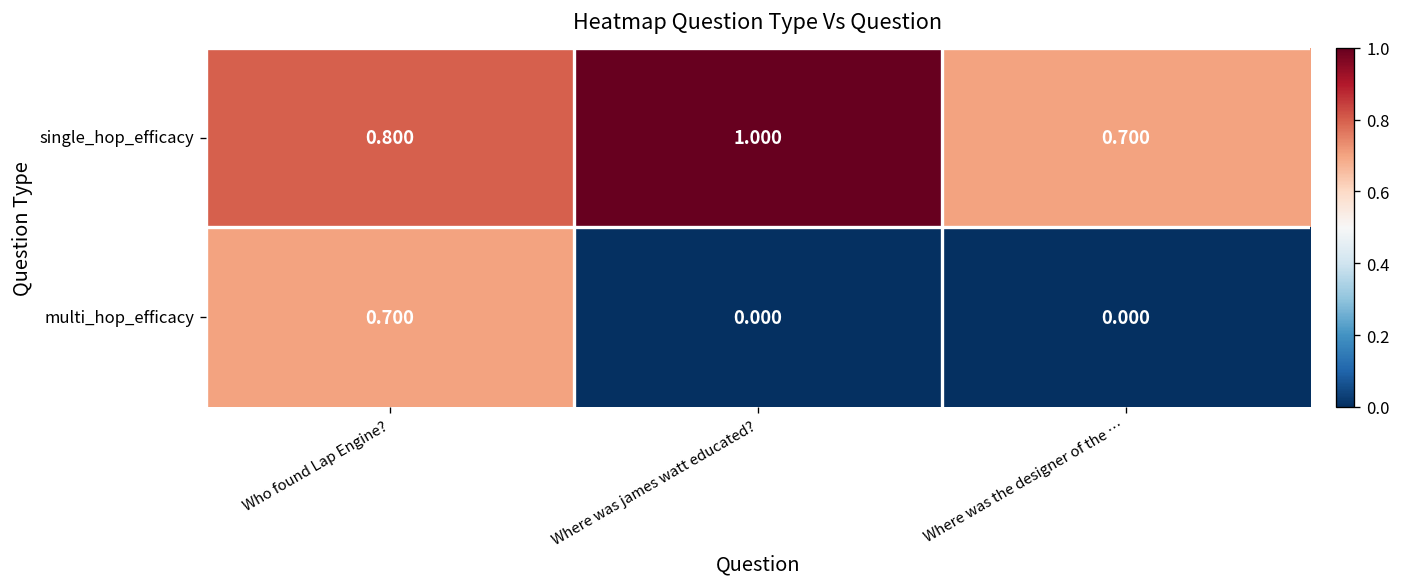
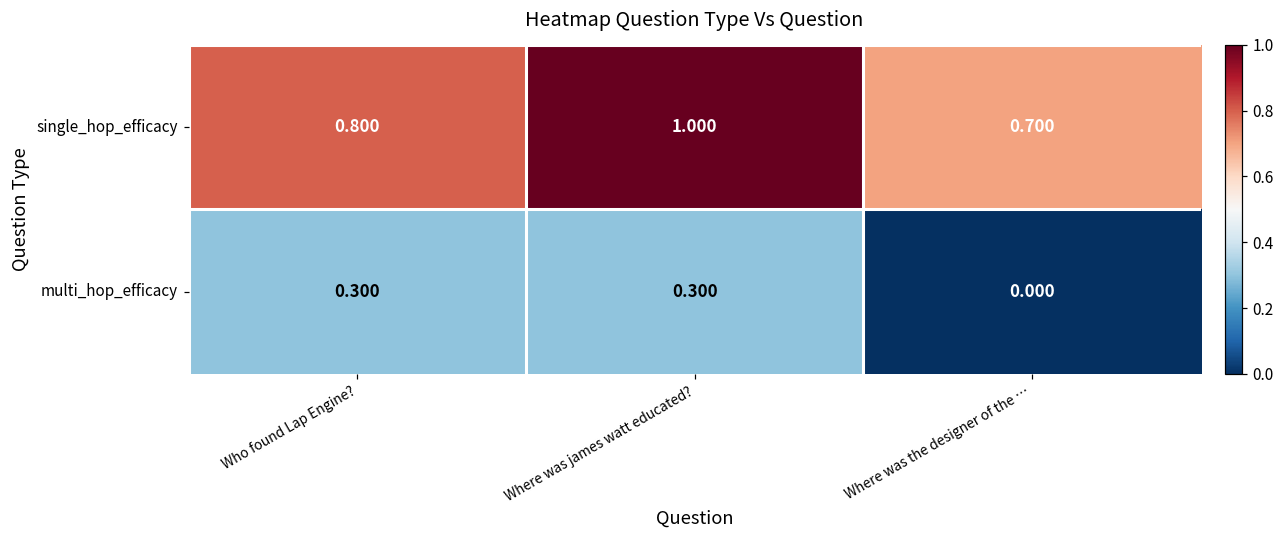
  {
    "single_hop_efficacy": {
      "Who found Lap Engine?": 0.800,
      "Where was james watt educated?": 1.000,
      "Where was the designer of the …": 0.700
    },
    "multi_hop_efficacy": {
-     "Who found Lap Engine?": 0.700,
-     "Where was james watt educated?": 0.000,
+     "Who found Lap Engine?": 0.300,
+     "Where was james watt educated?": 0.300,
      "Where was the designer of the …": 0.000
    }
  }
